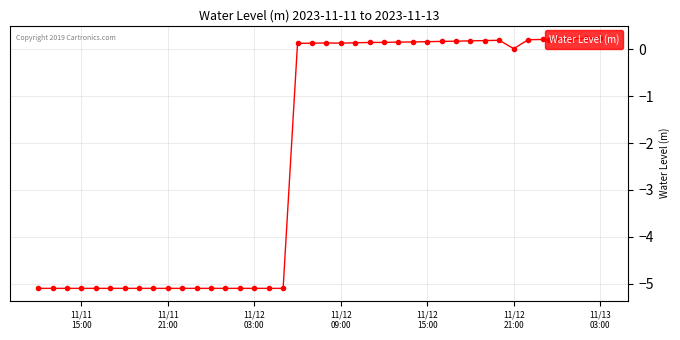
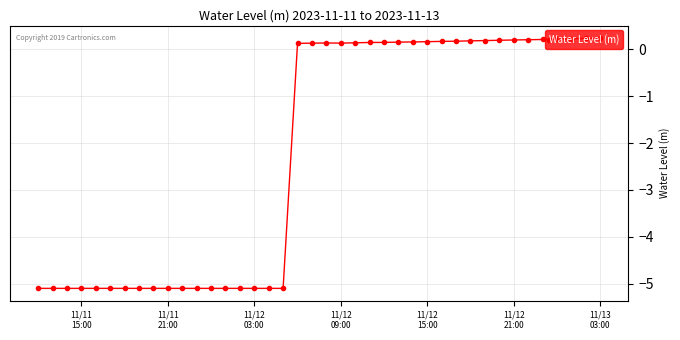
  {
    "11/11 15:00": -5.1,
    "11/11 21:00": -5.1,
    "11/12 03:00": -5.1,
    "11/12 09:00": 0.1,
    "11/12 15:00": 0.2,
-   "11/12 21:00": 0.0
+   "11/12 21:00": 0.2
  }
